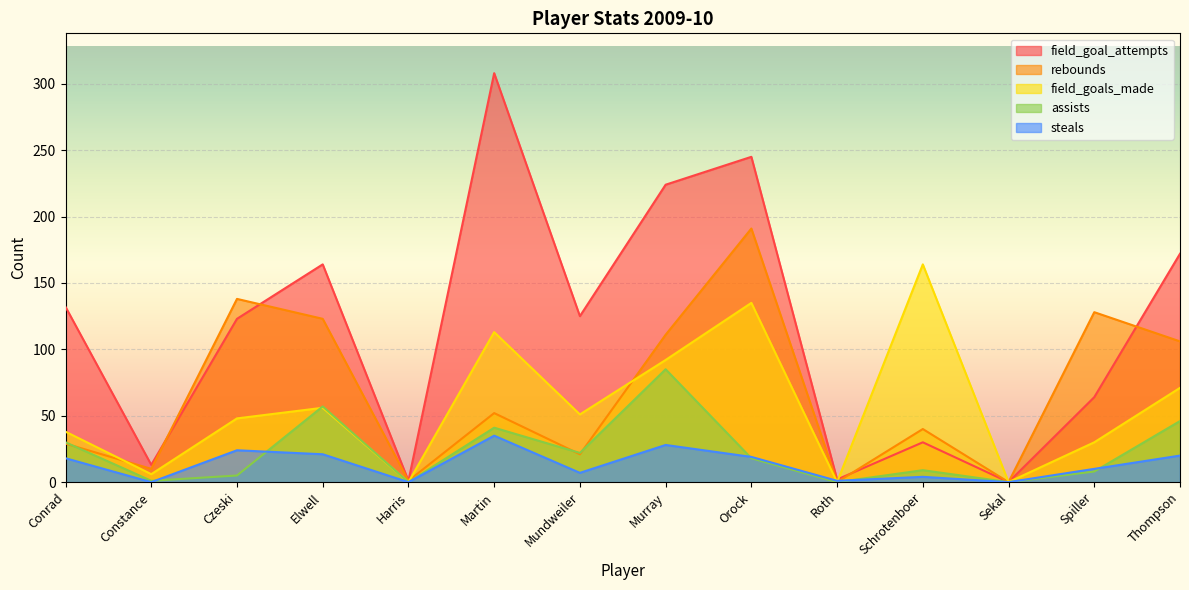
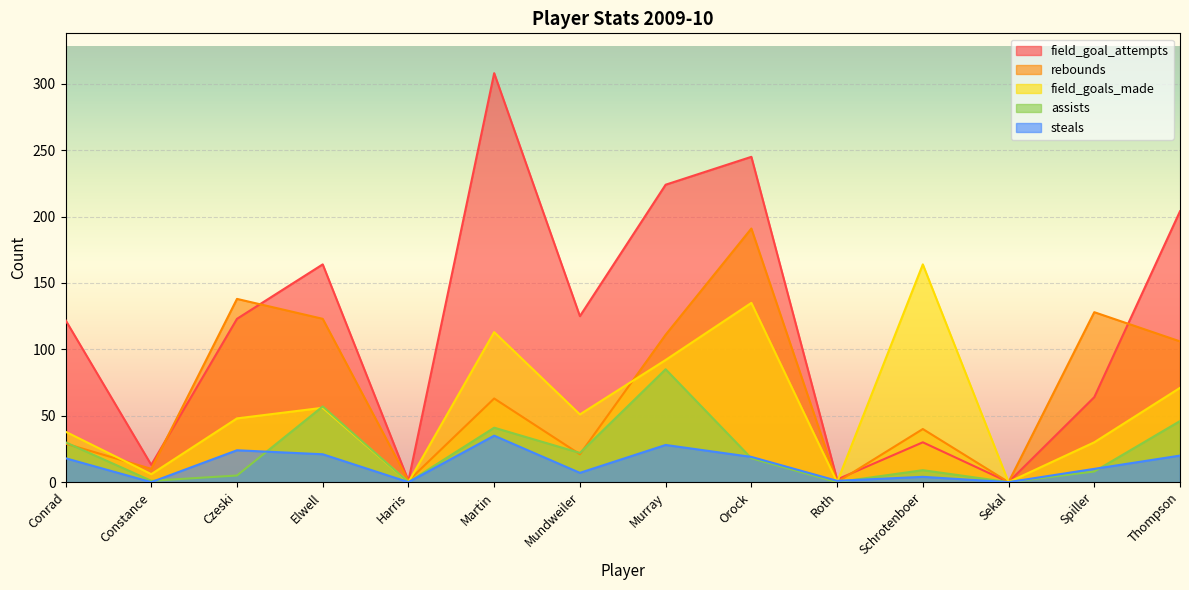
  {
    "field_goal_attempts": {
-     "Conrad": 132,
+     "Conrad": 122,
      "Constance": 13,
      "Czeski": 123,
      "Elwell": 164,
      "Martin": 308,
      "Mundweiler": 125,
      "Murray": 224,
      "Orock": 245,
      "Schrotenboer": 30,
      "Spiller": 64,
-     "Thompson": 172
+     "Thompson": 204
    },
    "rebounds": {
      "Constance": 10,
      "Czeski": 138,
      "Elwell": 123,
-     "Martin": 52,
+     "Martin": 63,
      "Murray": 111,
      "Orock": 191,
      "Schrotenboer": 40,
      "Spiller": 128,
      "Thompson": 106
    },
    "field_goals_made": {
      "Conrad": 38,
      "Constance": 6,
      "Czeski": 48,
      "Martin": 113,
      "Mundweiler": 51,
      "Murray": 92,
      "Orock": 135,
      "Schrotenboer": 164,
      "Spiller": 30,
      "Thompson": 71
    },
    "assists": {
      "Czeski": 5,
      "Martin": 41,
      "Murray": 85,
      "Schrotenboer": 9,
      "Spiller": 8,
      "Thompson": 46
    },
    "steals": {
      "Conrad": 18,
      "Czeski": 24,
      "Elwell": 21,
      "Martin": 35,
      "Mundweiler": 7,
      "Murray": 28,
      "Schrotenboer": 4,
      "Spiller": 10,
      "Thompson": 20
    }
  }
